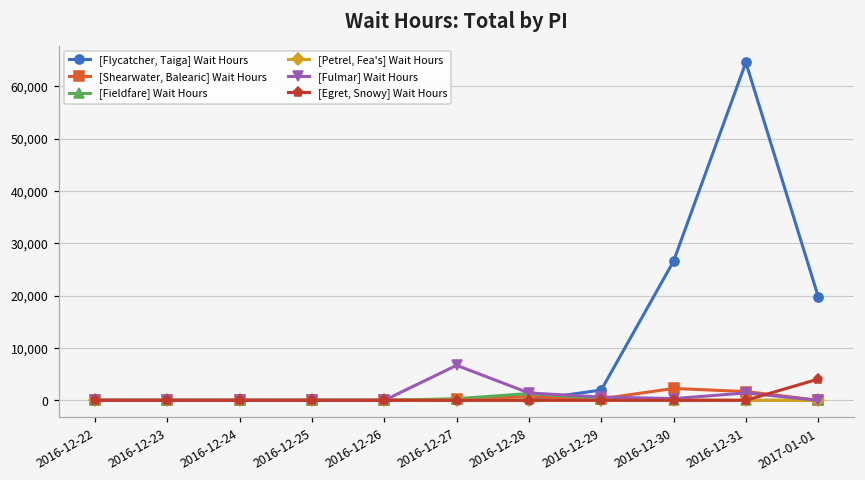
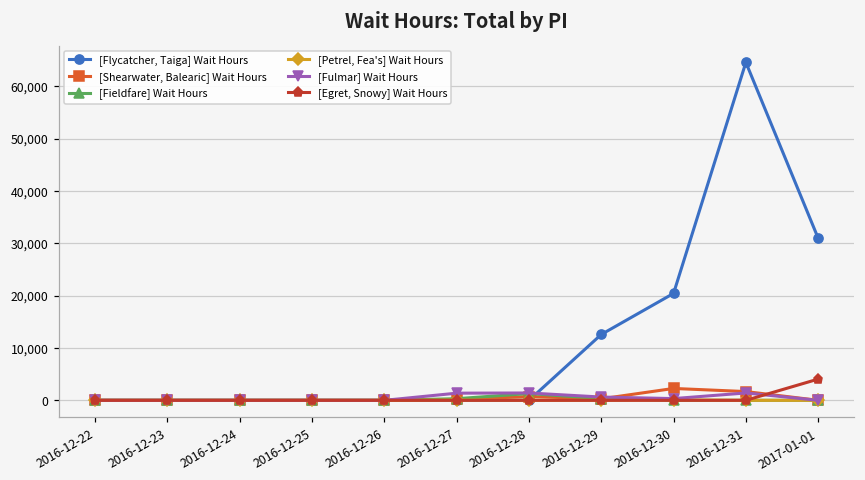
  {
    "[Flycatcher, Taiga] Wait Hours": {
-     "2016-12-29": "2,000",
-     "2016-12-30": "27,000",
+     "2016-12-29": "13,000",
+     "2016-12-30": "20,000",
      "2016-12-31": "65,000",
-     "2017-01-01": "20,000"
+     "2017-01-01": "31,000"
    },
    "[Fulmar] Wait Hours": {
-     "2016-12-27": "7,000"
+     "2016-12-27": "1,000"
    }
  }
